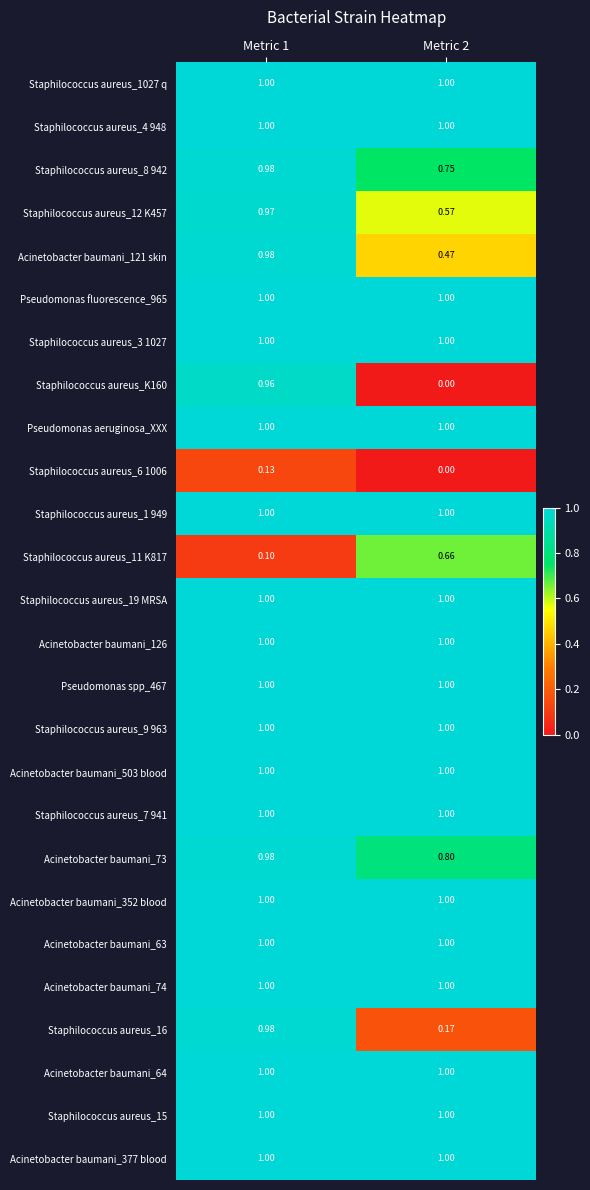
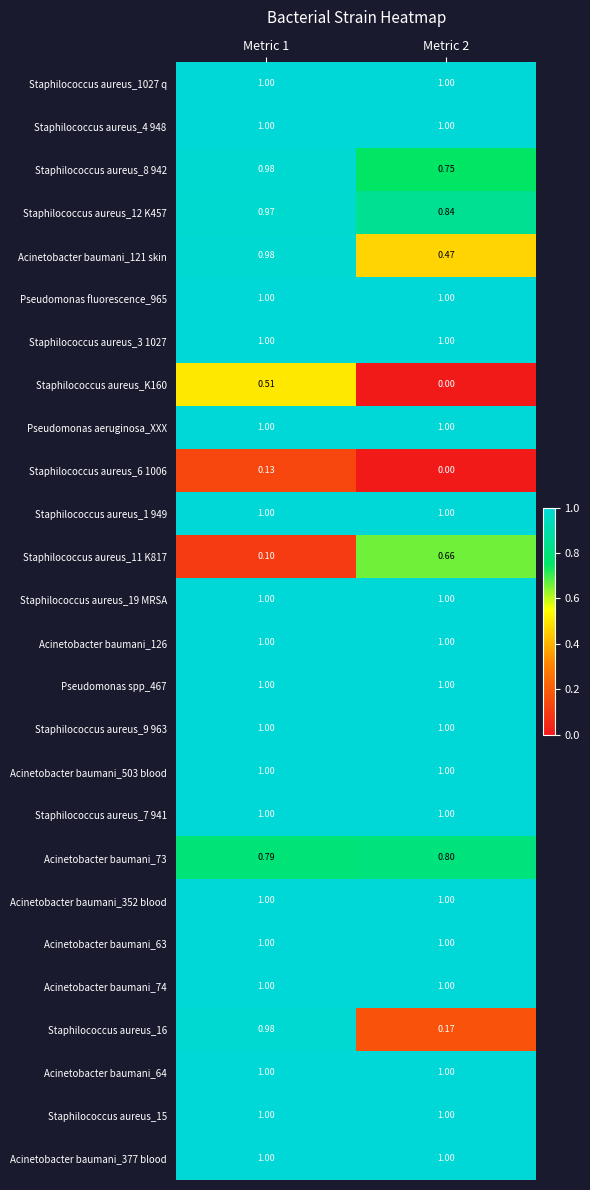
  {
    "Staphilococcus aureus_1027 q": {
      "Metric 1": 1.00,
      "Metric 2": 1.00
    },
    "Staphilococcus aureus_4 948": {
      "Metric 1": 1.00,
      "Metric 2": 1.00
    },
    "Staphilococcus aureus_8 942": {
      "Metric 1": 0.98,
      "Metric 2": 0.75
    },
    "Staphilococcus aureus_12 K457": {
      "Metric 1": 0.97,
-     "Metric 2": 0.57
+     "Metric 2": 0.84
    },
    "Acinetobacter baumani_121 skin": {
      "Metric 1": 0.98,
      "Metric 2": 0.47
    },
    "Pseudomonas fluorescence_965": {
      "Metric 1": 1.00,
      "Metric 2": 1.00
    },
    "Staphilococcus aureus_3 1027": {
      "Metric 1": 1.00,
      "Metric 2": 1.00
    },
    "Staphilococcus aureus_K160": {
-     "Metric 1": 0.96,
+     "Metric 1": 0.51,
      "Metric 2": 0.00
    },
    "Pseudomonas aeruginosa_XXX": {
      "Metric 1": 1.00,
      "Metric 2": 1.00
    },
    "Staphilococcus aureus_6 1006": {
      "Metric 1": 0.13,
      "Metric 2": 0.00
    },
    "Staphilococcus aureus_1 949": {
      "Metric 1": 1.00,
      "Metric 2": 1.00
    },
    "Staphilococcus aureus_11 K817": {
      "Metric 1": 0.10,
      "Metric 2": 0.66
    },
    "Staphilococcus aureus_19 MRSA": {
      "Metric 1": 1.00,
      "Metric 2": 1.00
    },
    "Acinetobacter baumani_126": {
      "Metric 1": 1.00,
      "Metric 2": 1.00
    },
    "Pseudomonas spp_467": {
      "Metric 1": 1.00,
      "Metric 2": 1.00
    },
    "Staphilococcus aureus_9 963": {
      "Metric 1": 1.00,
      "Metric 2": 1.00
    },
    "Acinetobacter baumani_503 blood": {
      "Metric 1": 1.00,
      "Metric 2": 1.00
    },
    "Staphilococcus aureus_7 941": {
      "Metric 1": 1.00,
      "Metric 2": 1.00
    },
    "Acinetobacter baumani_73": {
-     "Metric 1": 0.98,
+     "Metric 1": 0.79,
      "Metric 2": 0.80
    },
    "Acinetobacter baumani_352 blood": {
      "Metric 1": 1.00,
      "Metric 2": 1.00
    },
    "Acinetobacter baumani_63": {
      "Metric 1": 1.00,
      "Metric 2": 1.00
    },
    "Acinetobacter baumani_74": {
      "Metric 1": 1.00,
      "Metric 2": 1.00
    },
    "Staphilococcus aureus_16": {
      "Metric 1": 0.98,
      "Metric 2": 0.17
    },
    "Acinetobacter baumani_64": {
      "Metric 1": 1.00,
      "Metric 2": 1.00
    },
    "Staphilococcus aureus_15": {
      "Metric 1": 1.00,
      "Metric 2": 1.00
    },
    "Acinetobacter baumani_377 blood": {
      "Metric 1": 1.00,
      "Metric 2": 1.00
    }
  }
